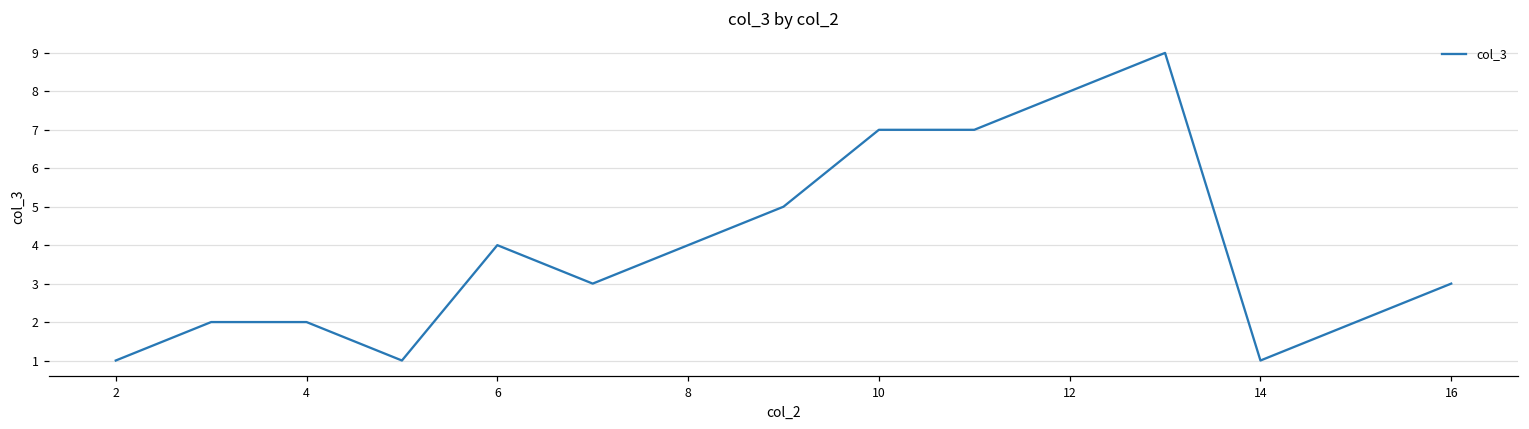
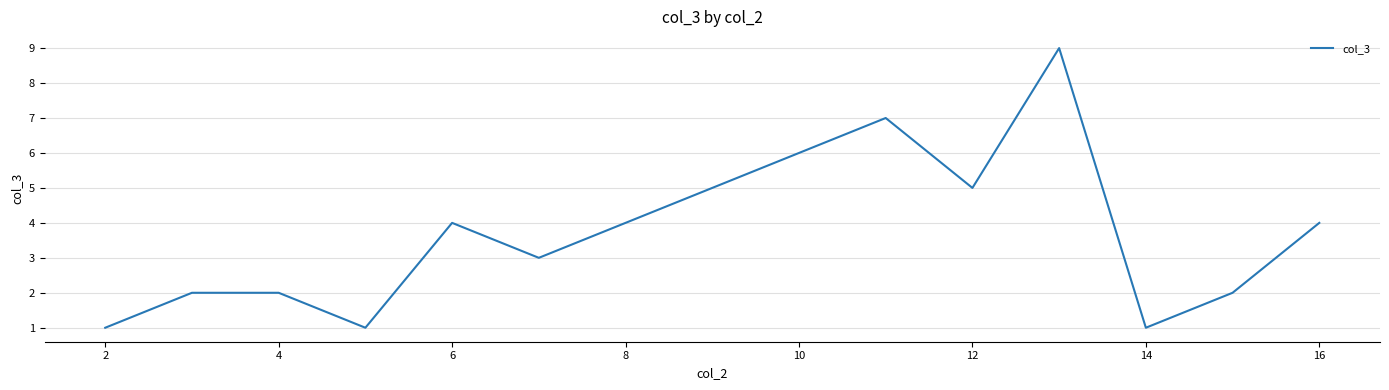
  {
    "2": 1,
    "4": 2,
    "6": 4,
    "8": 4,
-   "10": 7,
-   "12": 8,
+   "10": 6,
+   "12": 5,
    "14": 1,
-   "16": 3
+   "16": 4
  }
